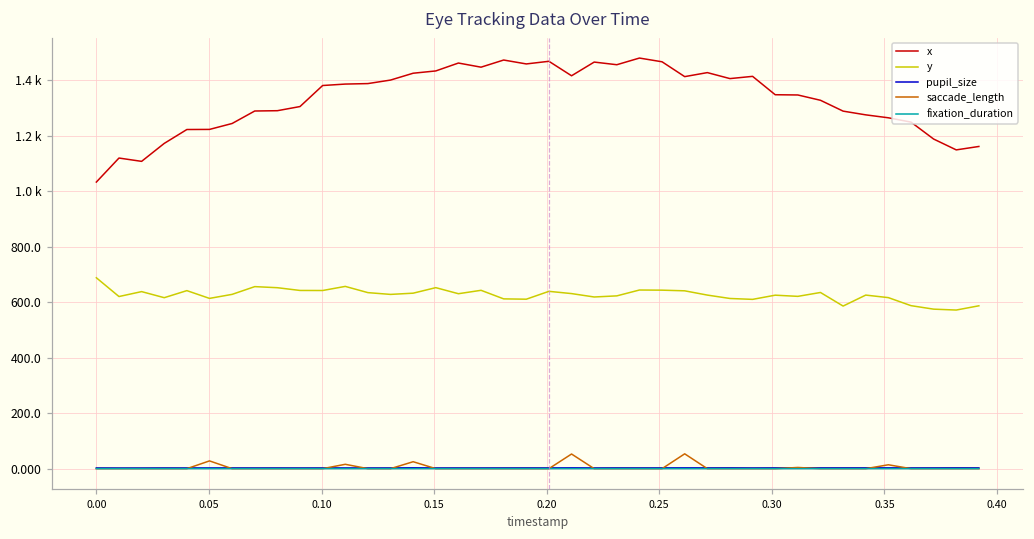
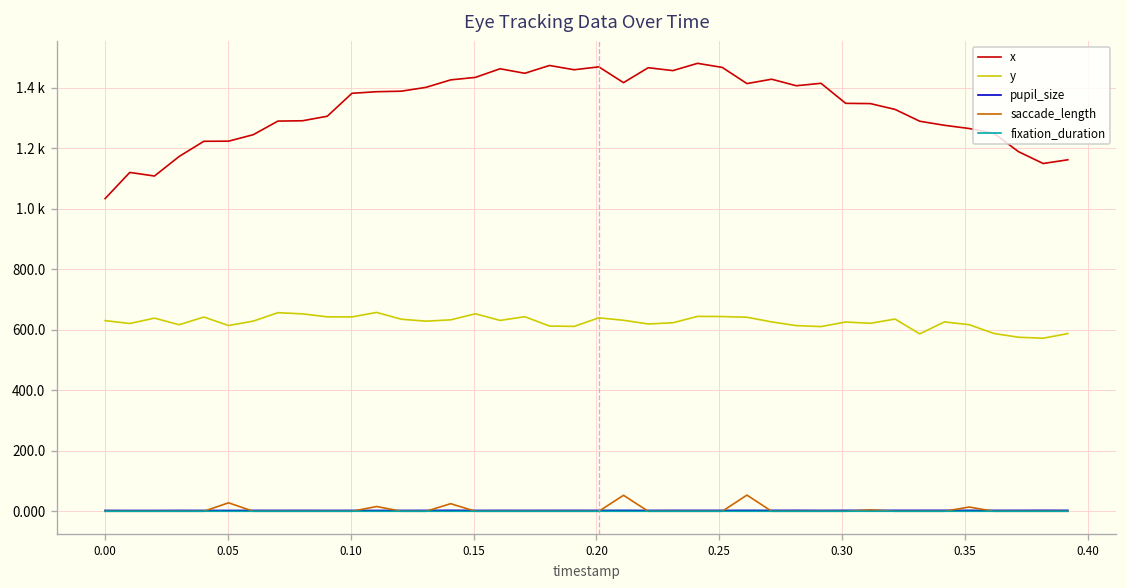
  {
    "x": {
      "0.00": 1030
    },
    "y": {
-     "0.00": 690
+     "0.00": 630
    }
  }
